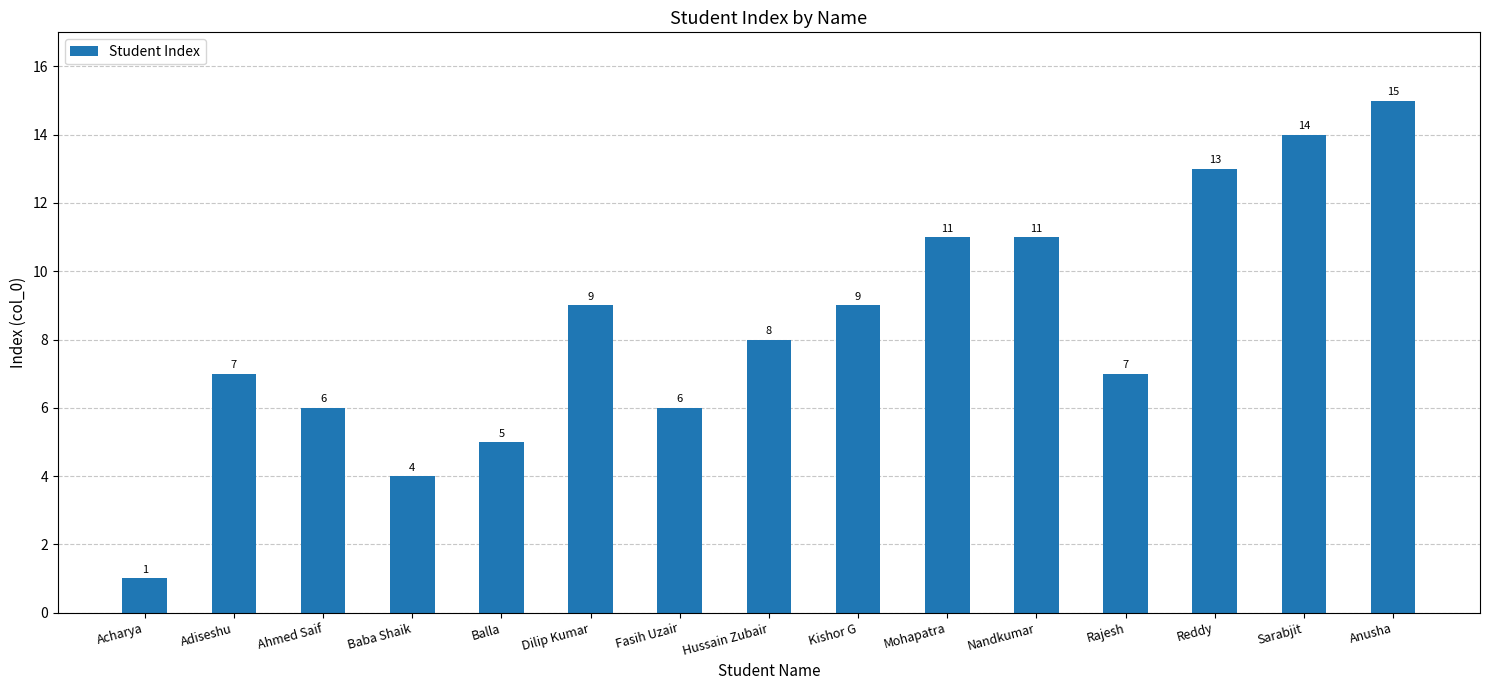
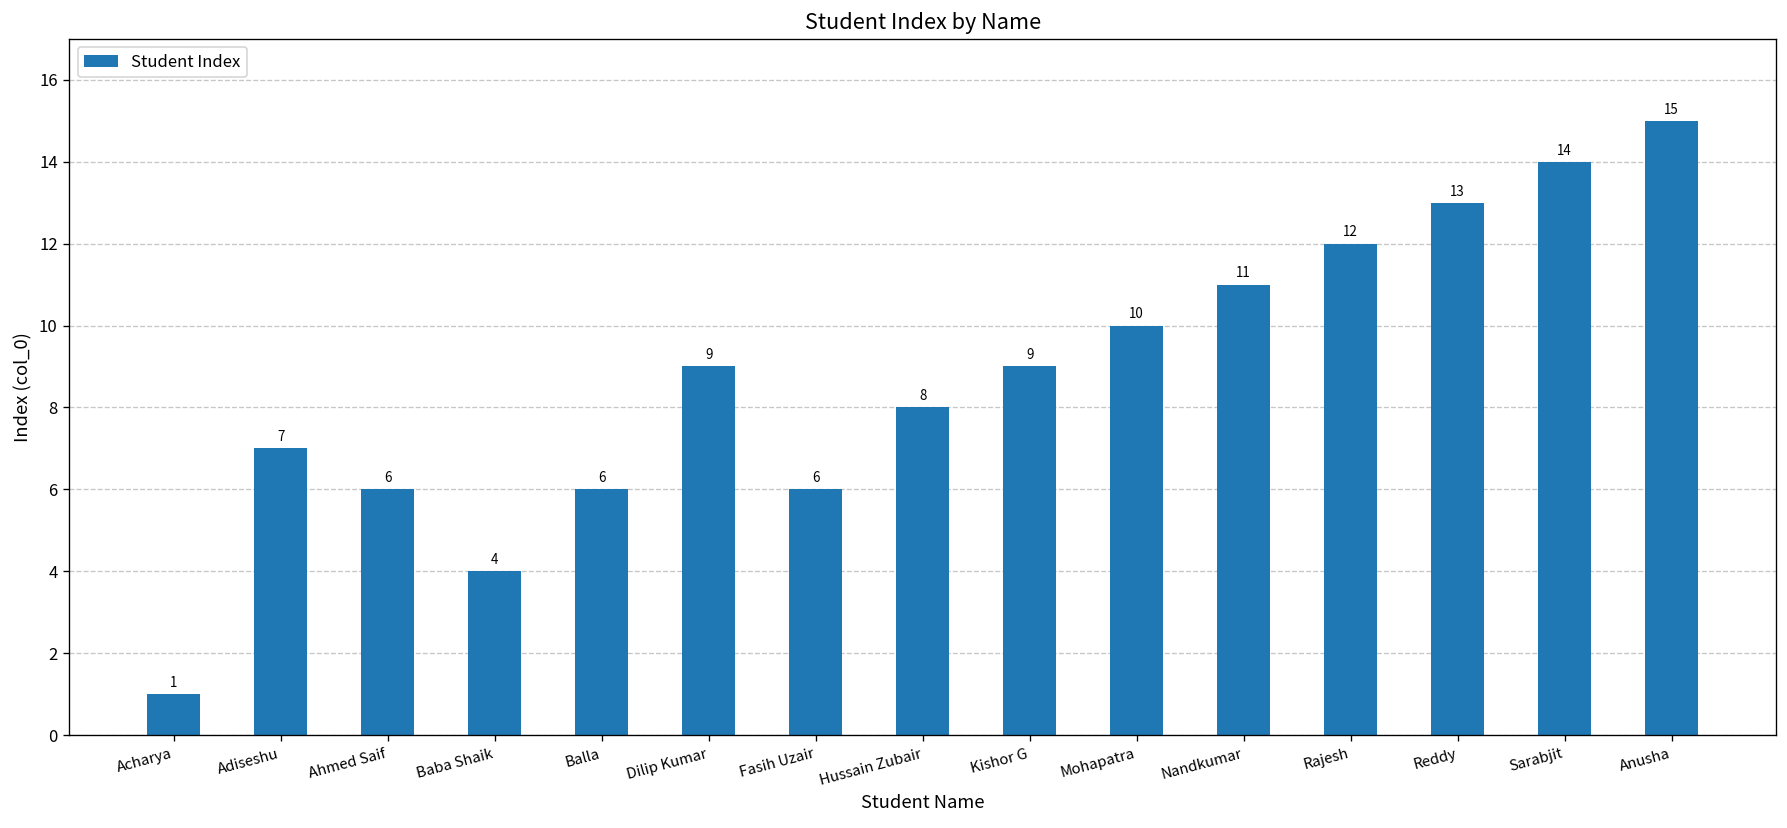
  {
    "Acharya": 1,
    "Adiseshu": 7,
    "Ahmed Saif": 6,
    "Baba Shaik": 4,
-   "Balla": 5,
+   "Balla": 6,
    "Dilip Kumar": 9,
    "Fasih Uzair": 6,
    "Hussain Zubair": 8,
    "Kishor G": 9,
-   "Mohapatra": 11,
+   "Mohapatra": 10,
    "Nandkumar": 11,
-   "Rajesh": 7,
+   "Rajesh": 12,
    "Reddy": 13,
    "Sarabjit": 14,
    "Anusha": 15
  }
